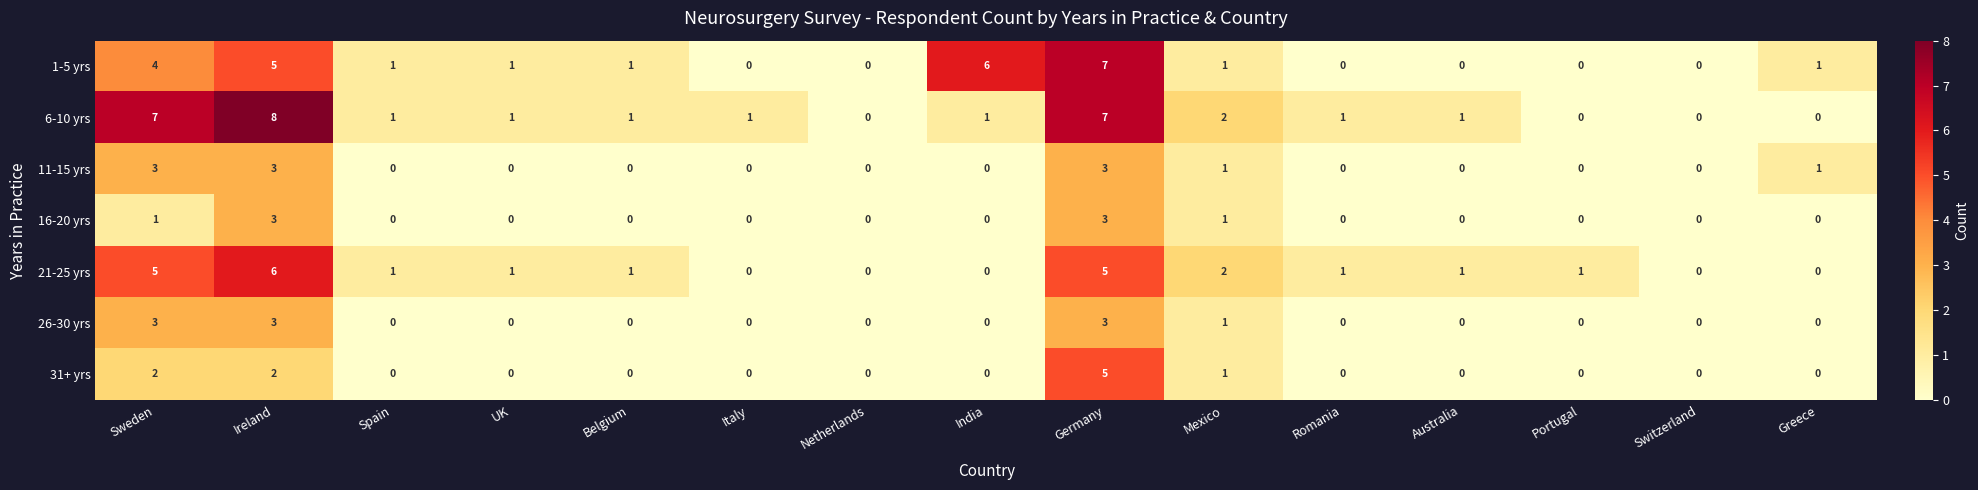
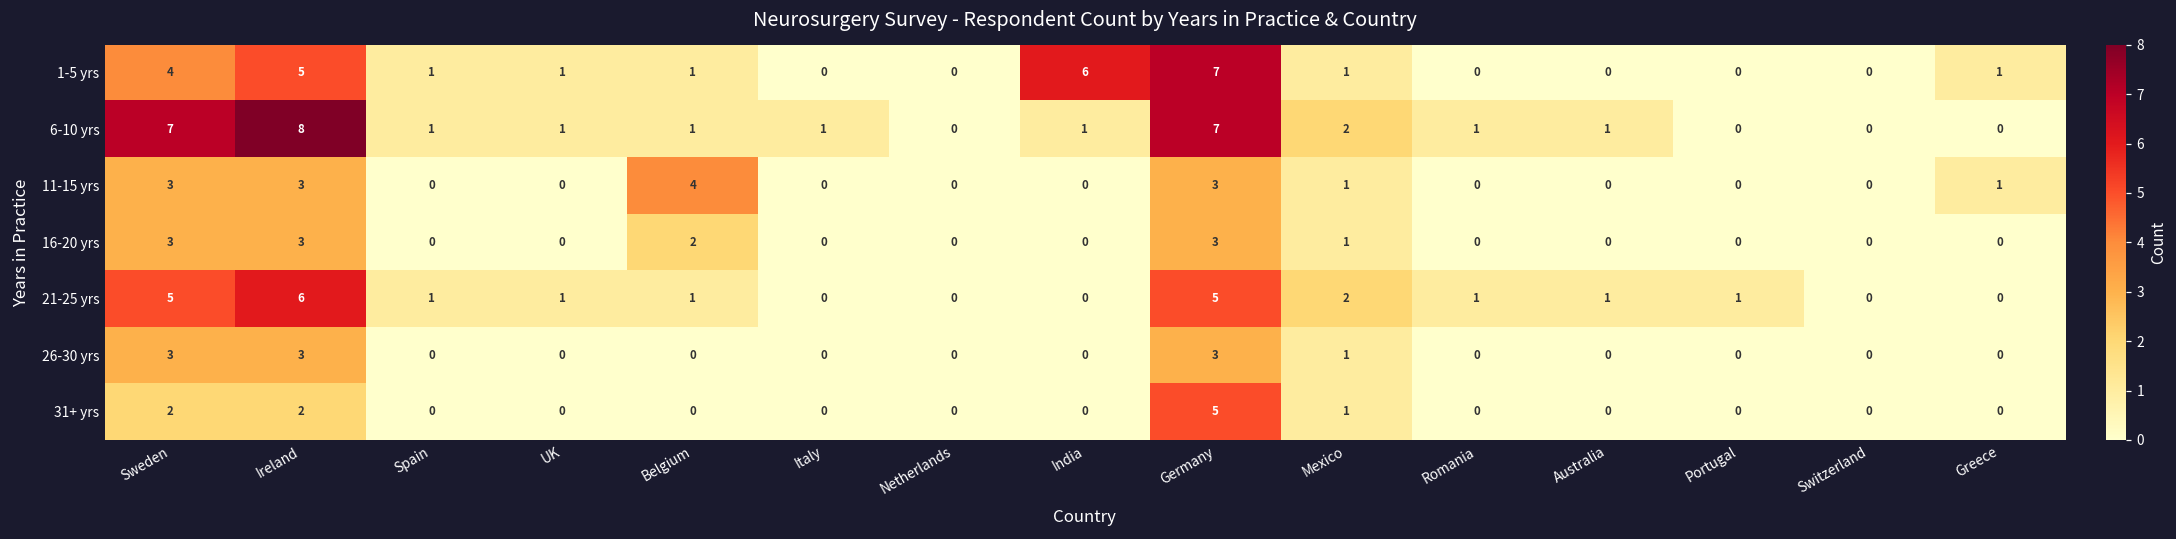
  {
    "1-5 yrs": {
      "Sweden": 4,
      "Ireland": 5,
      "Spain": 1,
      "UK": 1,
      "Belgium": 1,
      "Italy": 0,
      "Netherlands": 0,
      "India": 6,
      "Germany": 7,
      "Mexico": 1,
      "Romania": 0,
      "Australia": 0,
      "Portugal": 0,
      "Switzerland": 0,
      "Greece": 1
    },
    "6-10 yrs": {
      "Sweden": 7,
      "Ireland": 8,
      "Spain": 1,
      "UK": 1,
      "Belgium": 1,
      "Italy": 1,
      "Netherlands": 0,
      "India": 1,
      "Germany": 7,
      "Mexico": 2,
      "Romania": 1,
      "Australia": 1,
      "Portugal": 0,
      "Switzerland": 0,
      "Greece": 0
    },
    "11-15 yrs": {
      "Sweden": 3,
      "Ireland": 3,
      "Spain": 0,
      "UK": 0,
-     "Belgium": 0,
+     "Belgium": 4,
      "Italy": 0,
      "Netherlands": 0,
      "India": 0,
      "Germany": 3,
      "Mexico": 1,
      "Romania": 0,
      "Australia": 0,
      "Portugal": 0,
      "Switzerland": 0,
      "Greece": 1
    },
    "16-20 yrs": {
-     "Sweden": 1,
+     "Sweden": 3,
      "Ireland": 3,
      "Spain": 0,
      "UK": 0,
-     "Belgium": 0,
+     "Belgium": 2,
      "Italy": 0,
      "Netherlands": 0,
      "India": 0,
      "Germany": 3,
      "Mexico": 1,
      "Romania": 0,
      "Australia": 0,
      "Portugal": 0,
      "Switzerland": 0,
      "Greece": 0
    },
    "21-25 yrs": {
      "Sweden": 5,
      "Ireland": 6,
      "Spain": 1,
      "UK": 1,
      "Belgium": 1,
      "Italy": 0,
      "Netherlands": 0,
      "India": 0,
      "Germany": 5,
      "Mexico": 2,
      "Romania": 1,
      "Australia": 1,
      "Portugal": 1,
      "Switzerland": 0,
      "Greece": 0
    },
    "26-30 yrs": {
      "Sweden": 3,
      "Ireland": 3,
      "Spain": 0,
      "UK": 0,
      "Belgium": 0,
      "Italy": 0,
      "Netherlands": 0,
      "India": 0,
      "Germany": 3,
      "Mexico": 1,
      "Romania": 0,
      "Australia": 0,
      "Portugal": 0,
      "Switzerland": 0,
      "Greece": 0
    },
    "31+ yrs": {
      "Sweden": 2,
      "Ireland": 2,
      "Spain": 0,
      "UK": 0,
      "Belgium": 0,
      "Italy": 0,
      "Netherlands": 0,
      "India": 0,
      "Germany": 5,
      "Mexico": 1,
      "Romania": 0,
      "Australia": 0,
      "Portugal": 0,
      "Switzerland": 0,
      "Greece": 0
    }
  }
